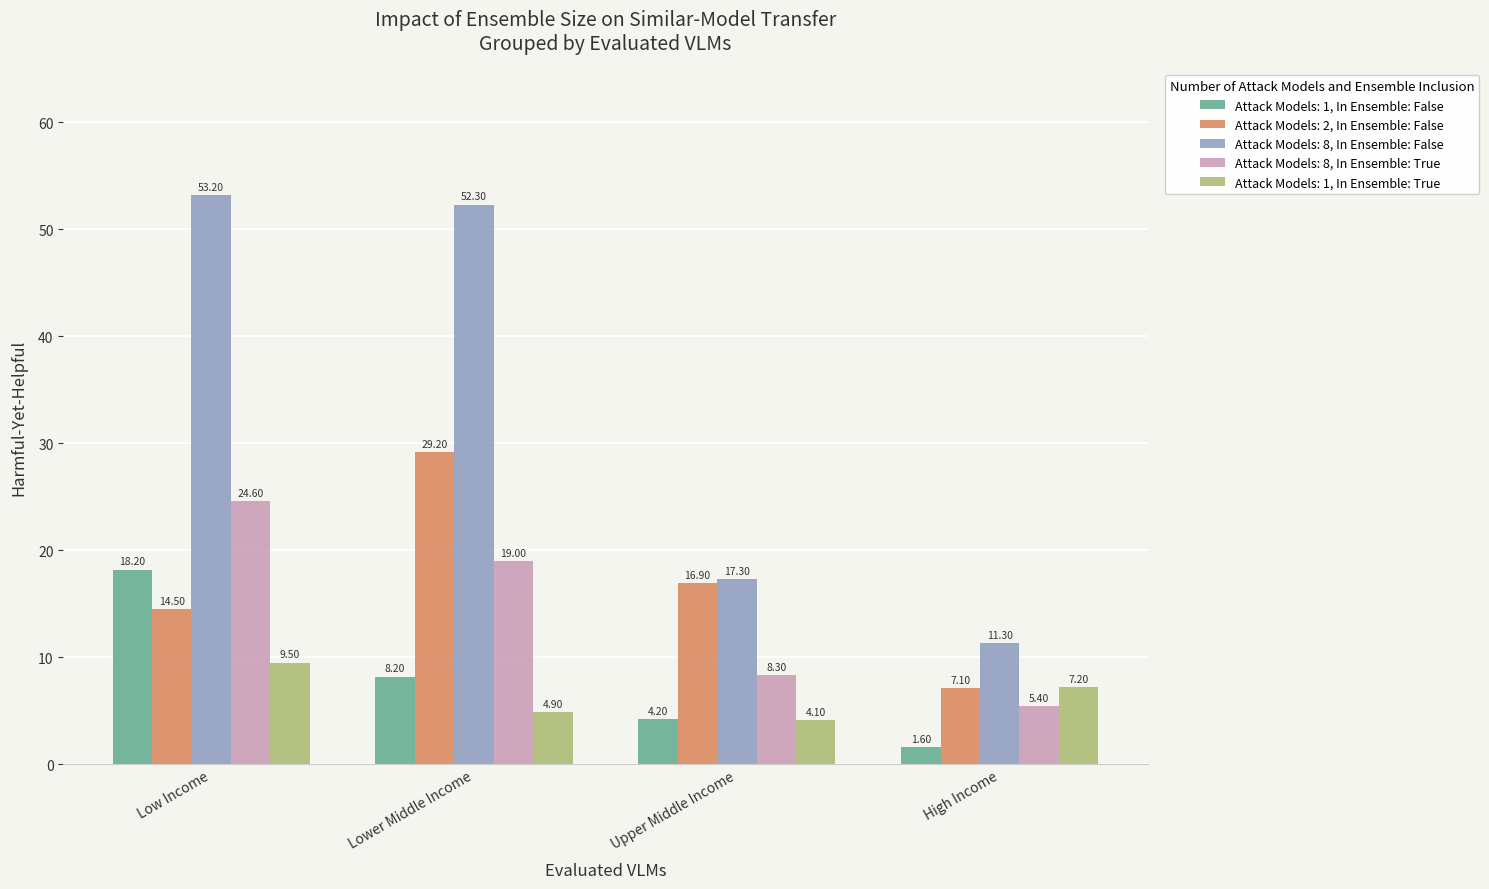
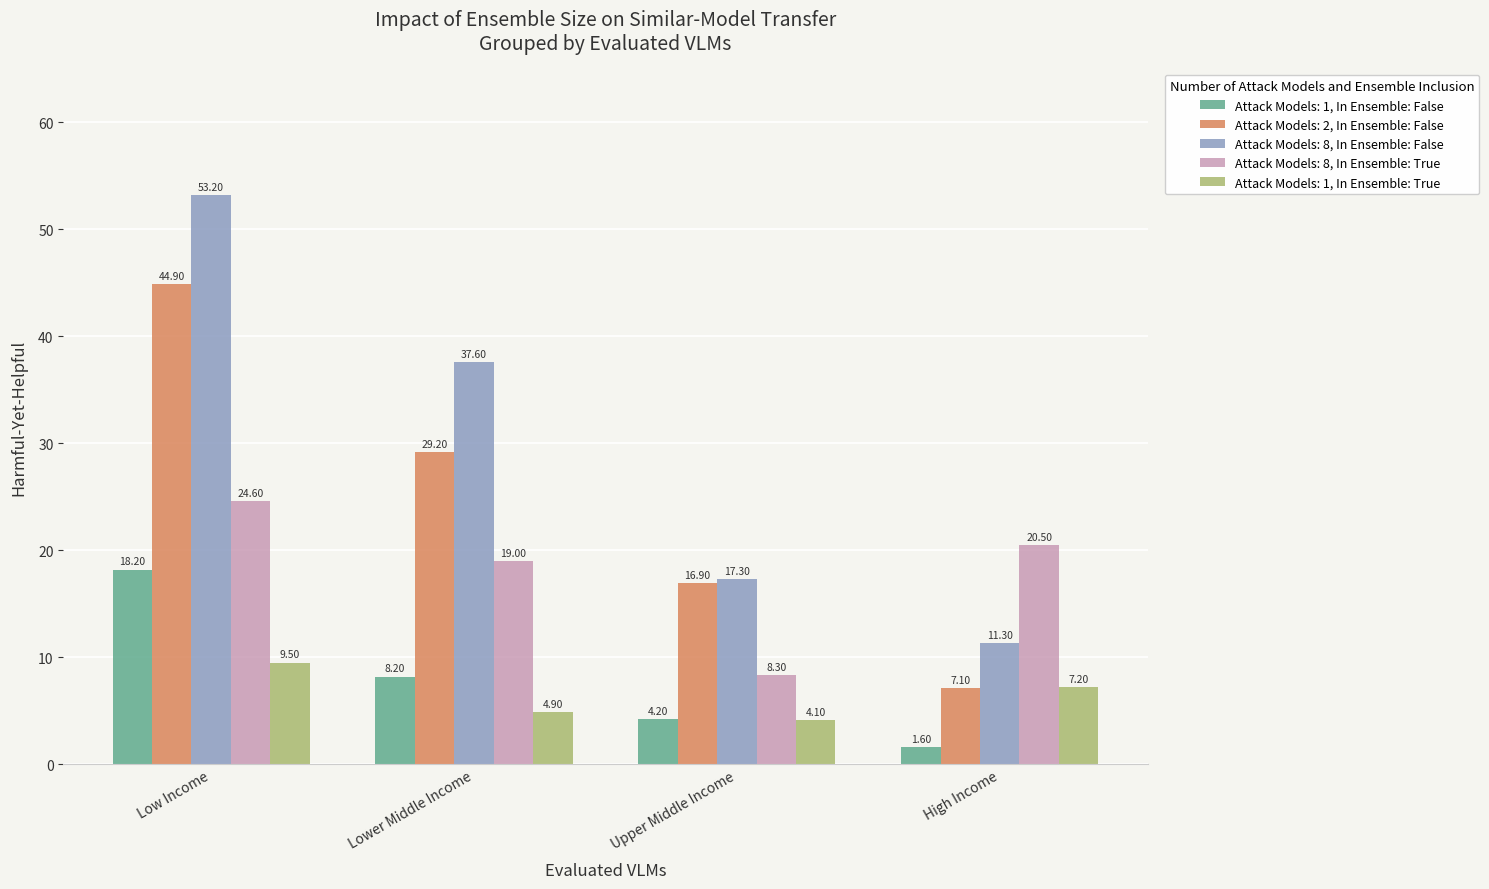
  {
    "Attack Models: 1, In Ensemble: False": {
      "Low Income": 18.20,
      "Lower Middle Income": 8.20,
      "Upper Middle Income": 4.20,
      "High Income": 1.60
    },
    "Attack Models: 2, In Ensemble: False": {
-     "Low Income": 14.50,
+     "Low Income": 44.90,
      "Lower Middle Income": 29.20,
      "Upper Middle Income": 16.90,
      "High Income": 7.10
    },
    "Attack Models: 8, In Ensemble: False": {
      "Low Income": 53.20,
-     "Lower Middle Income": 52.30,
+     "Lower Middle Income": 37.60,
      "Upper Middle Income": 17.30,
      "High Income": 11.30
    },
    "Attack Models: 8, In Ensemble: True": {
      "Low Income": 24.60,
      "Lower Middle Income": 19.00,
      "Upper Middle Income": 8.30,
-     "High Income": 5.40
+     "High Income": 20.50
    },
    "Attack Models: 1, In Ensemble: True": {
      "Low Income": 9.50,
      "Lower Middle Income": 4.90,
      "Upper Middle Income": 4.10,
      "High Income": 7.20
    }
  }
